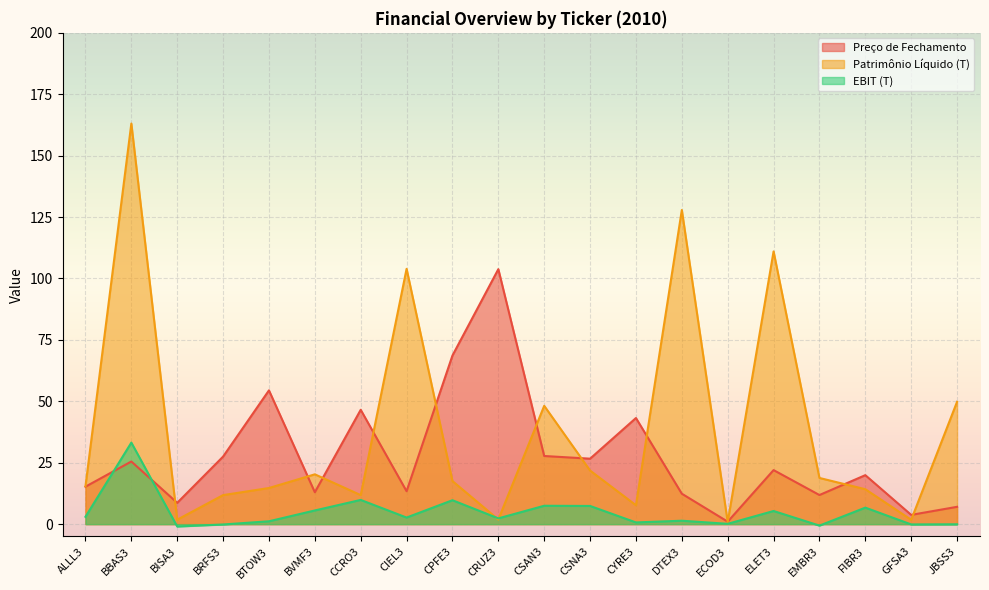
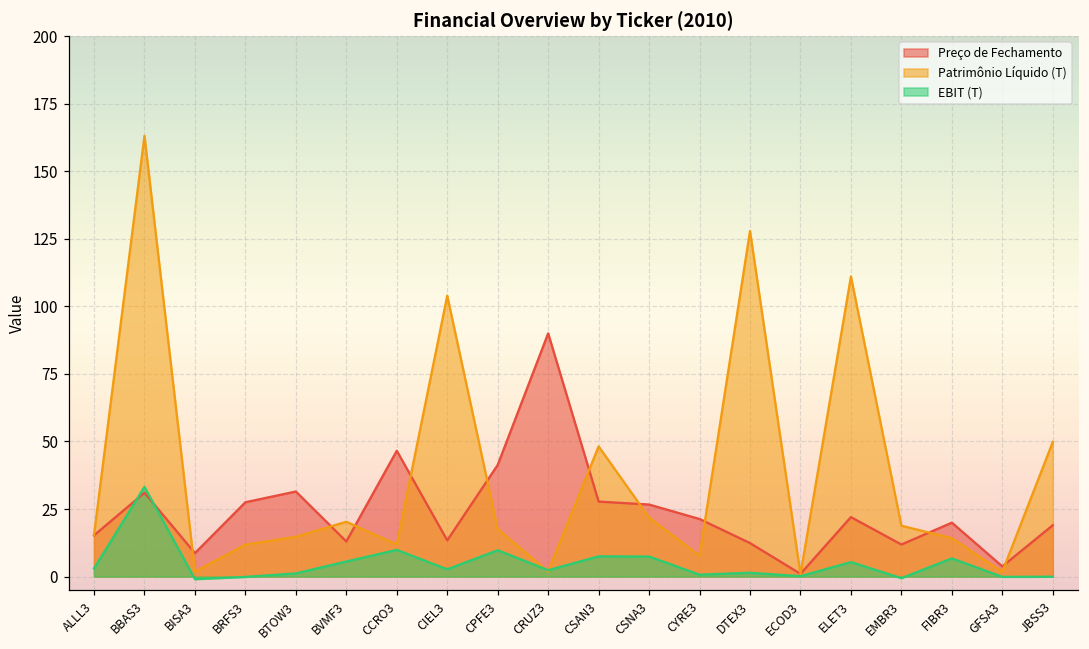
  {
    "Preço de Fechamento": {
-     "BBAS3": 26,
+     "BBAS3": 31,
      "BISA3": 9,
      "BRFS3": 28,
-     "BTOW3": 54,
+     "BTOW3": 31,
      "BVMF3": 13,
      "CCRO3": 47,
      "CIEL3": 13,
-     "CPFE3": 69,
-     "CRUZ3": 104,
+     "CPFE3": 41,
+     "CRUZ3": 90,
      "CSAN3": 28,
      "CSNA3": 27,
-     "CYRE3": 43,
+     "CYRE3": 21,
      "DTEX3": 12,
      "ELET3": 22,
      "EMBR3": 12,
      "FIBR3": 20,
      "GFSA3": 4,
-     "JBSS3": 7
+     "JBSS3": 19
    },
    "Patrimônio Líquido (T)": {
      "BBAS3": 163,
      "BISA3": 2,
      "BRFS3": 12,
      "BTOW3": 15,
      "BVMF3": 20,
      "CCRO3": 12,
      "CIEL3": 104,
      "CPFE3": 18,
      "CSAN3": 48,
      "CSNA3": 22,
      "CYRE3": 8,
      "DTEX3": 128,
      "ELET3": 111,
      "EMBR3": 19,
      "FIBR3": 14,
      "GFSA3": 2,
      "JBSS3": 50
    }
  }
